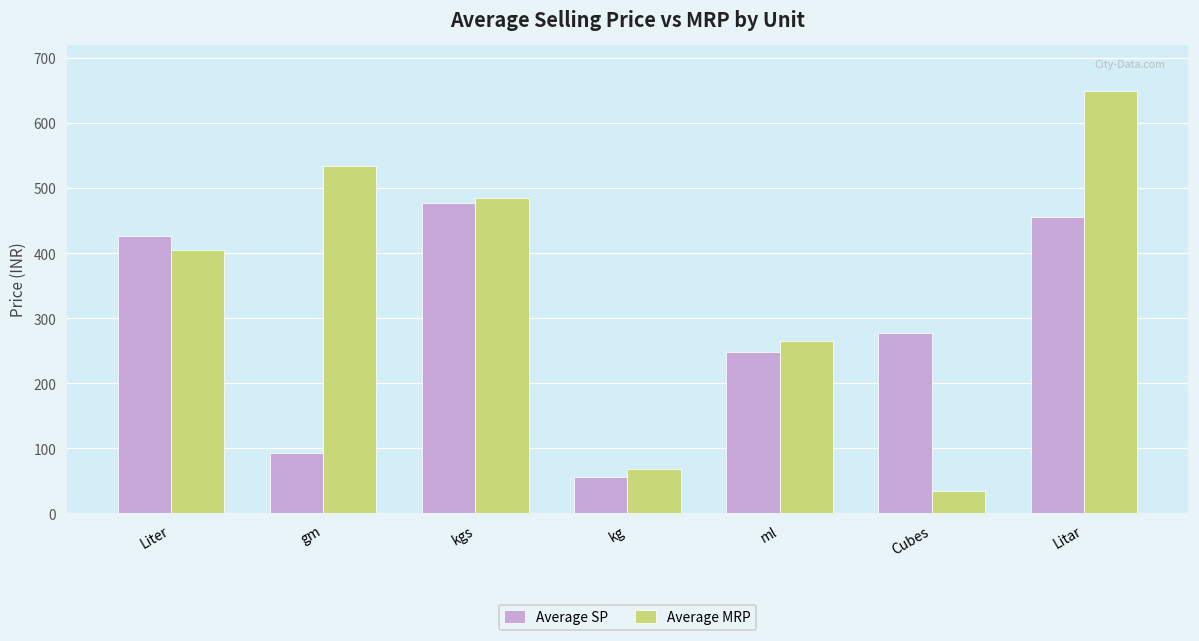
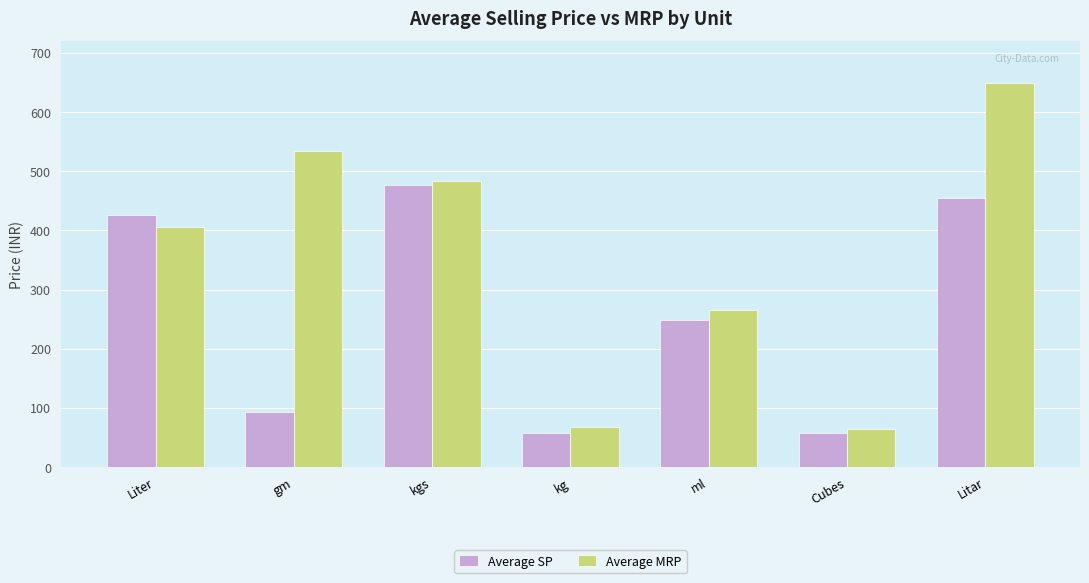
  {
    "Average SP": {
      "Liter": 430,
      "gm": 90,
      "kgs": 480,
      "kg": 60,
      "ml": 250,
-     "Cubes": 280,
+     "Cubes": 60,
      "Litar": 460
    },
    "Average MRP": {
      "Liter": 410,
      "gm": 530,
      "kgs": 480,
      "kg": 70,
      "ml": 270,
-     "Cubes": 30,
+     "Cubes": 70,
      "Litar": 650
    }
  }
